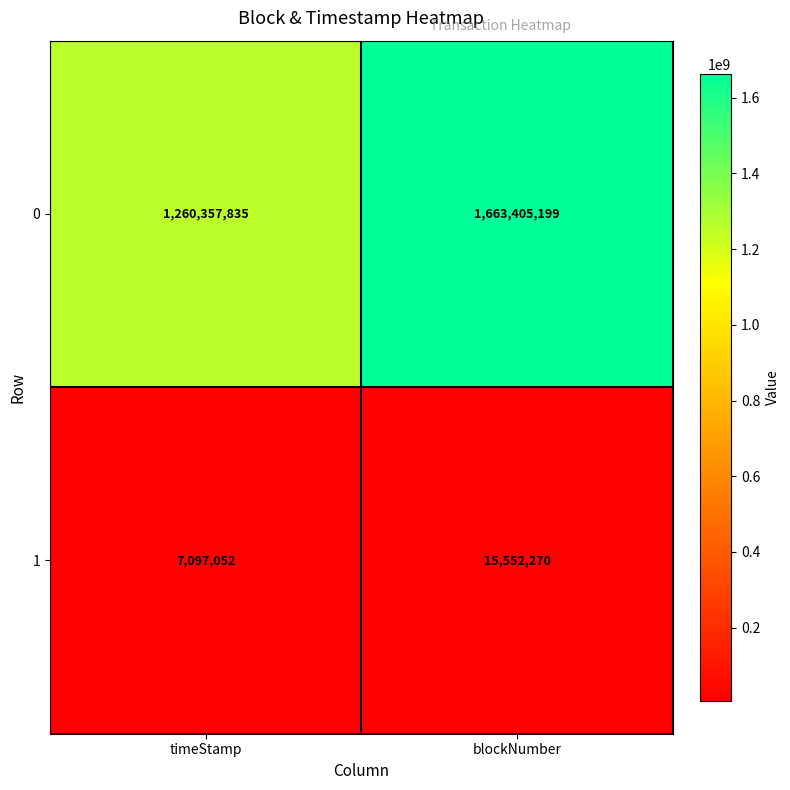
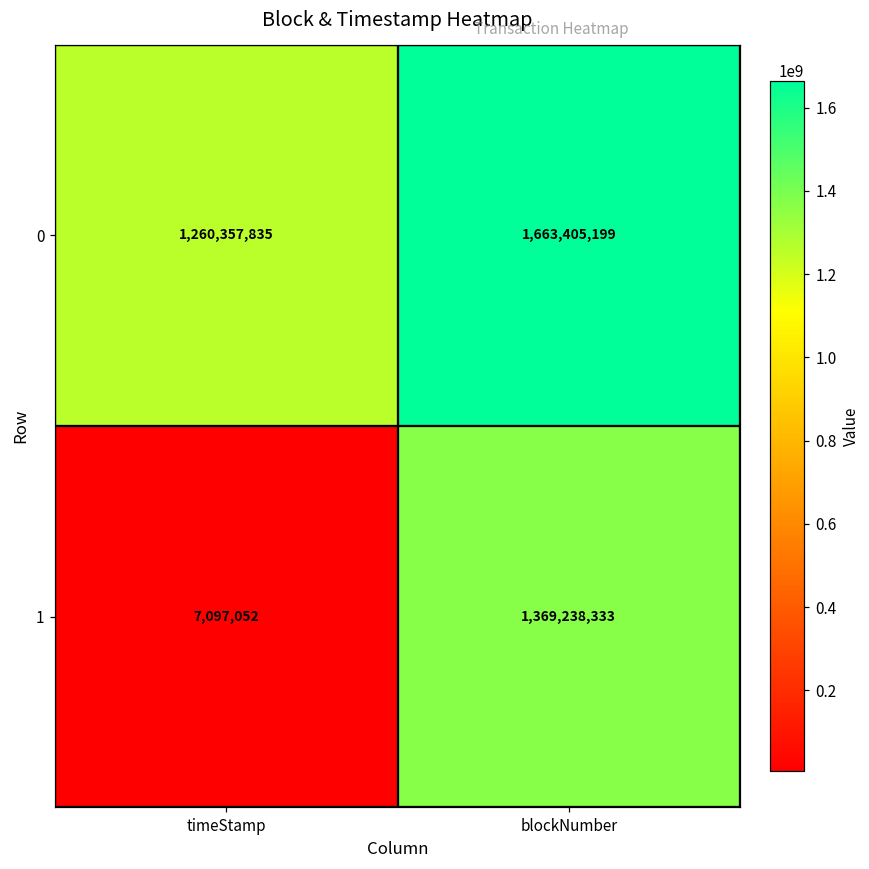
  {
    "0": {
      "timeStamp": "1,260,357,835",
      "blockNumber": "1,663,405,199"
    },
    "1": {
      "timeStamp": "7,097,052",
-     "blockNumber": "15,552,270"
+     "blockNumber": "1,369,238,333"
    }
  }
